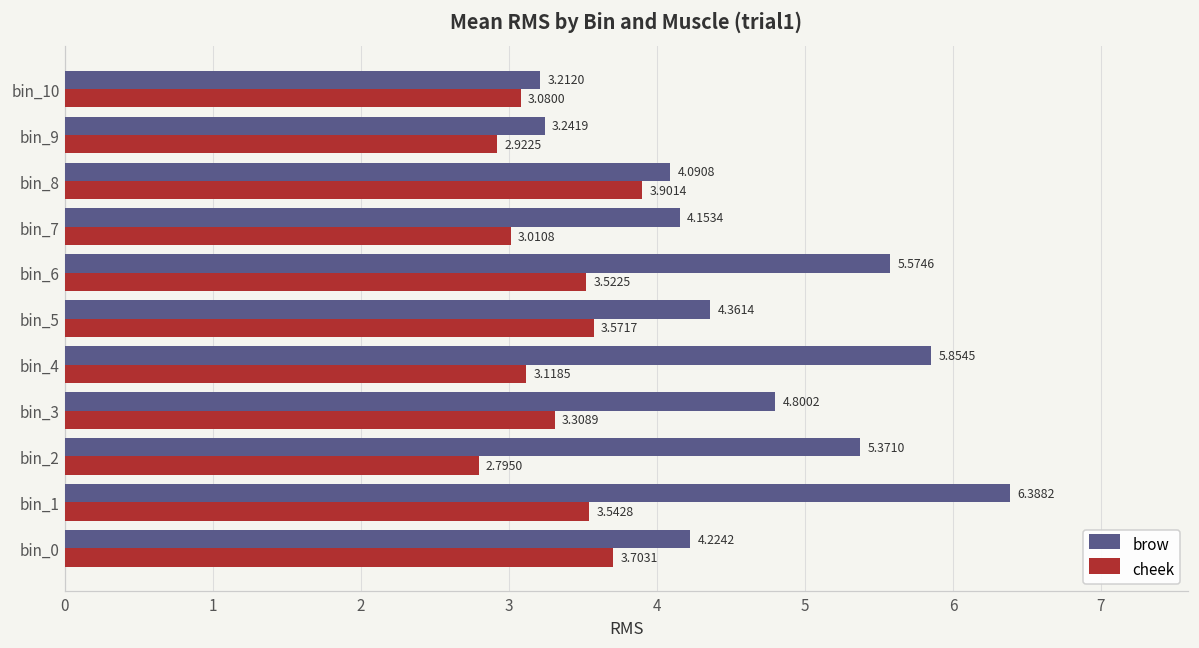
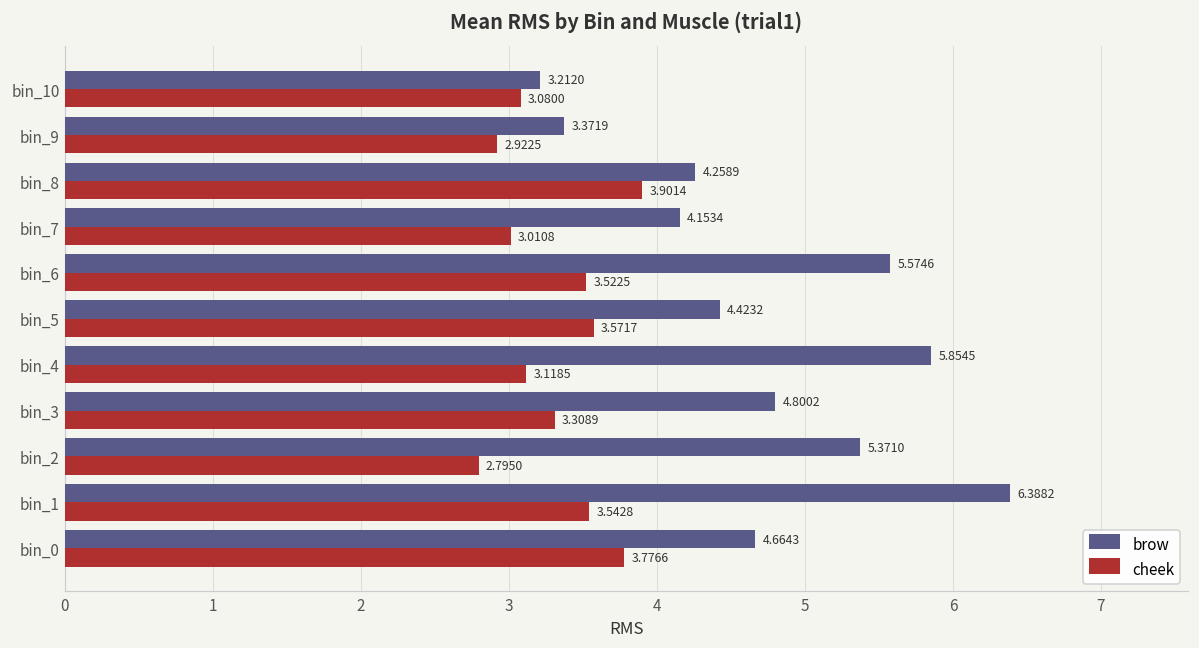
  {
    "brow": {
      "bin_10": 3.2120,
-     "bin_9": 3.2419,
-     "bin_8": 4.0908,
+     "bin_9": 3.3719,
+     "bin_8": 4.2589,
      "bin_7": 4.1534,
      "bin_6": 5.5746,
-     "bin_5": 4.3614,
+     "bin_5": 4.4232,
      "bin_4": 5.8545,
      "bin_3": 4.8002,
      "bin_2": 5.3710,
      "bin_1": 6.3882,
-     "bin_0": 4.2242
+     "bin_0": 4.6643
    },
    "cheek": {
      "bin_10": 3.0800,
      "bin_9": 2.9225,
      "bin_8": 3.9014,
      "bin_7": 3.0108,
      "bin_6": 3.5225,
      "bin_5": 3.5717,
      "bin_4": 3.1185,
      "bin_3": 3.3089,
      "bin_2": 2.7950,
      "bin_1": 3.5428,
-     "bin_0": 3.7031
+     "bin_0": 3.7766
    }
  }
